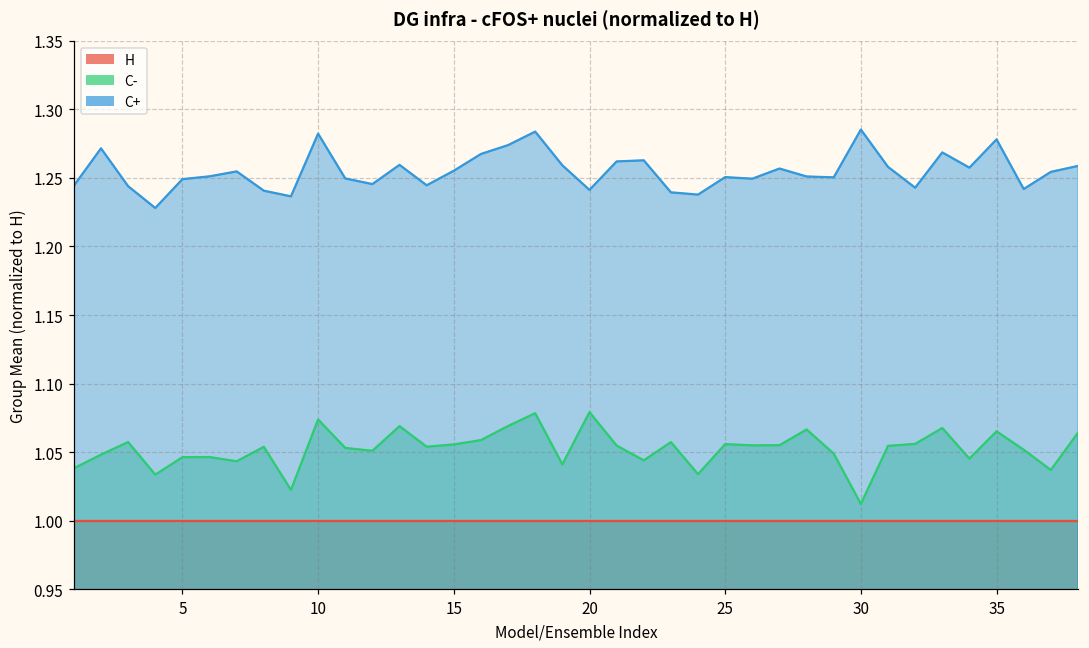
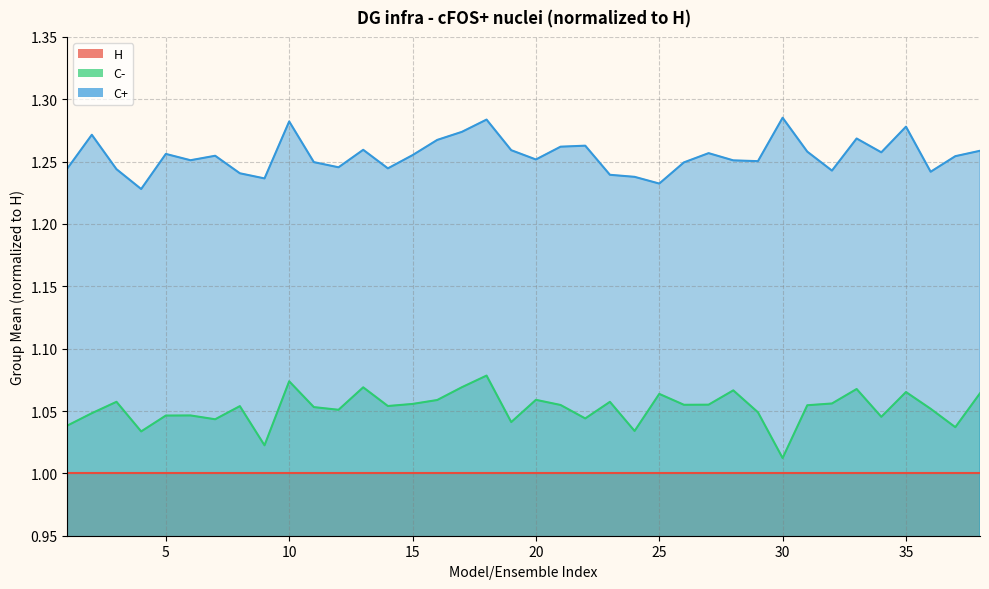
  {
    "H": {
      "5": 1.000,
      "10": 1.000,
      "15": 1.000,
      "20": 1.000,
      "25": 1.000,
      "30": 1.000,
      "35": 1.000
    },
    "C-": {
      "5": 1.046,
      "10": 1.074,
      "15": 1.056,
-     "20": 1.079,
-     "25": 1.056,
+     "20": 1.059,
+     "25": 1.064,
      "30": 1.012,
      "35": 1.065
    },
    "C+": {
-     "5": 1.249,
+     "5": 1.256,
      "10": 1.282,
      "15": 1.255,
-     "20": 1.241,
-     "25": 1.251,
+     "20": 1.252,
+     "25": 1.232,
      "30": 1.285,
      "35": 1.278
    }
  }
